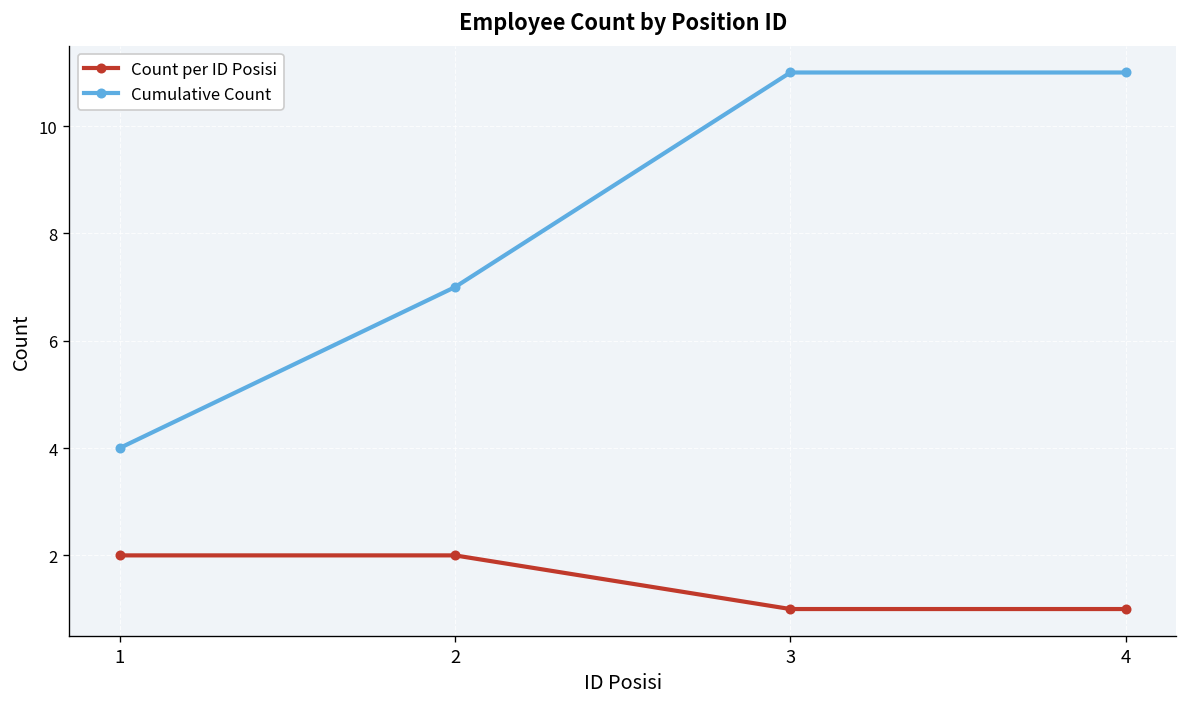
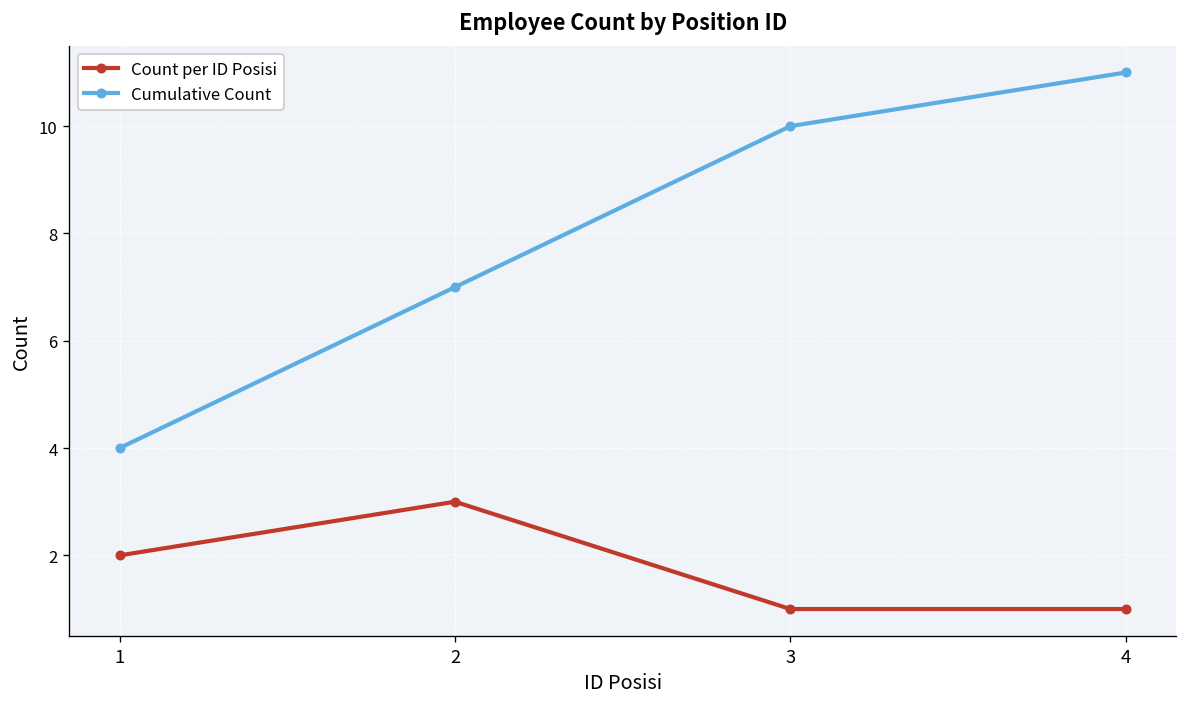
  {
    "Count per ID Posisi": {
      "1": 2,
-     "2": 2,
+     "2": 3,
      "3": 1,
      "4": 1
    },
    "Cumulative Count": {
      "1": 4,
      "2": 7,
-     "3": 11,
+     "3": 10,
      "4": 11
    }
  }
